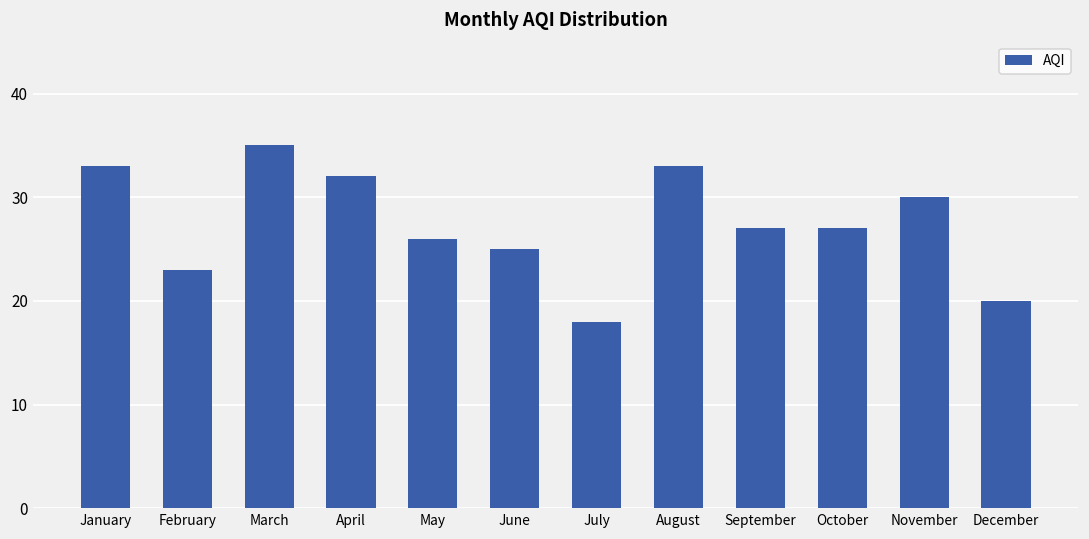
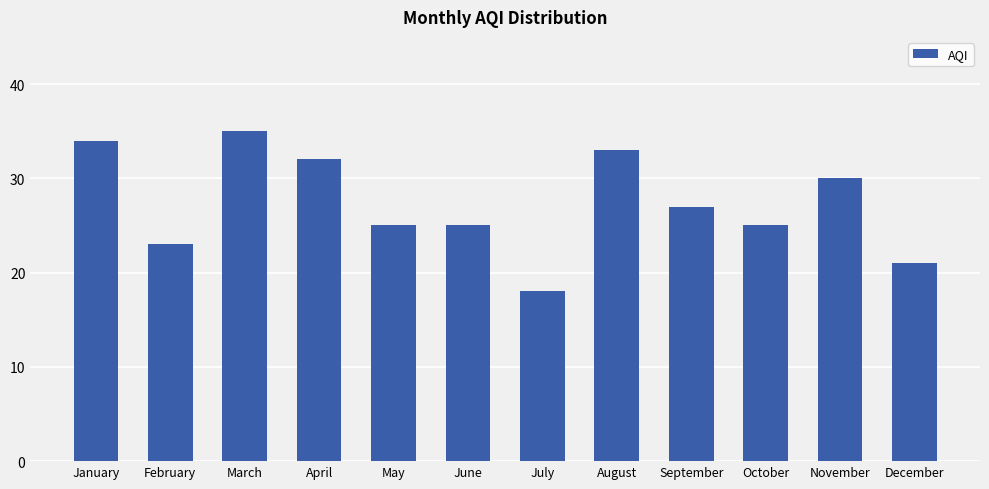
  {
-   "January": 33,
+   "January": 34,
    "February": 23,
    "March": 35,
    "April": 32,
-   "May": 26,
+   "May": 25,
    "June": 25,
    "July": 18,
    "August": 33,
    "September": 27,
-   "October": 27,
+   "October": 25,
    "November": 30,
-   "December": 20
+   "December": 21
  }
